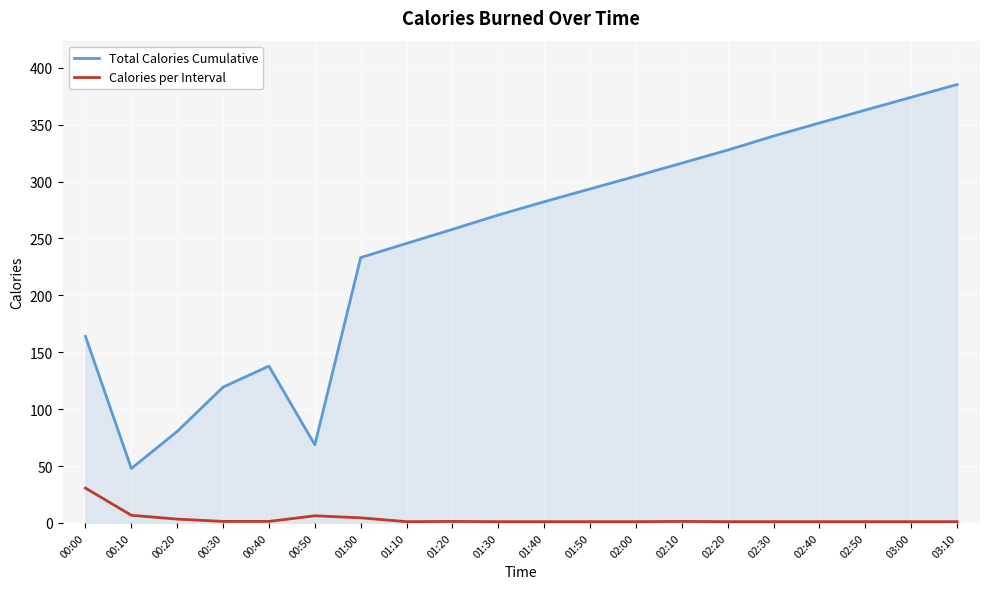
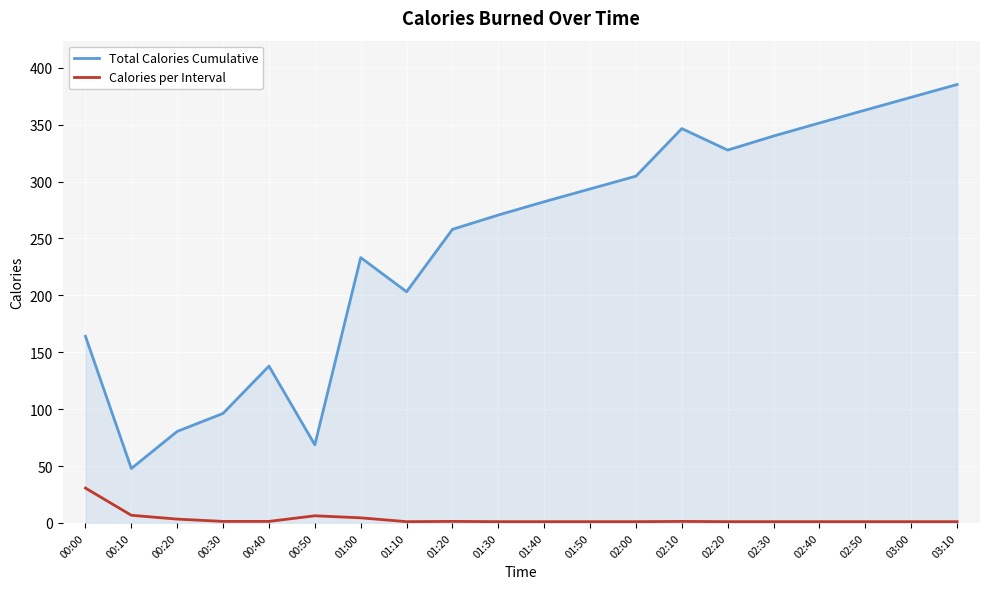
  {
    "Total Calories Cumulative": {
      "00:00": 164,
      "00:10": 48,
      "00:20": 80,
-     "00:30": 119,
+     "00:30": 96,
      "00:40": 138,
      "00:50": 69,
      "01:00": 233,
-     "01:10": 246,
+     "01:10": 203,
      "01:20": 258,
      "01:30": 271,
      "01:40": 282,
      "01:50": 293,
      "02:00": 305,
-     "02:10": 316,
+     "02:10": 346,
      "02:20": 328,
      "02:30": 340,
      "02:40": 351,
      "02:50": 363,
      "03:00": 374,
      "03:10": 385
    },
    "Calories per Interval": {
      "00:00": 31,
      "00:10": 7,
      "00:20": 3,
      "00:30": 1,
      "00:40": 1,
      "00:50": 6,
      "01:00": 4,
      "01:10": 1,
      "01:20": 1,
      "01:30": 1,
      "01:40": 1,
      "01:50": 1,
      "02:00": 1,
      "02:10": 1,
      "02:20": 1,
      "02:30": 1,
      "02:40": 1,
      "02:50": 1,
      "03:00": 1,
      "03:10": 1
    }
  }
